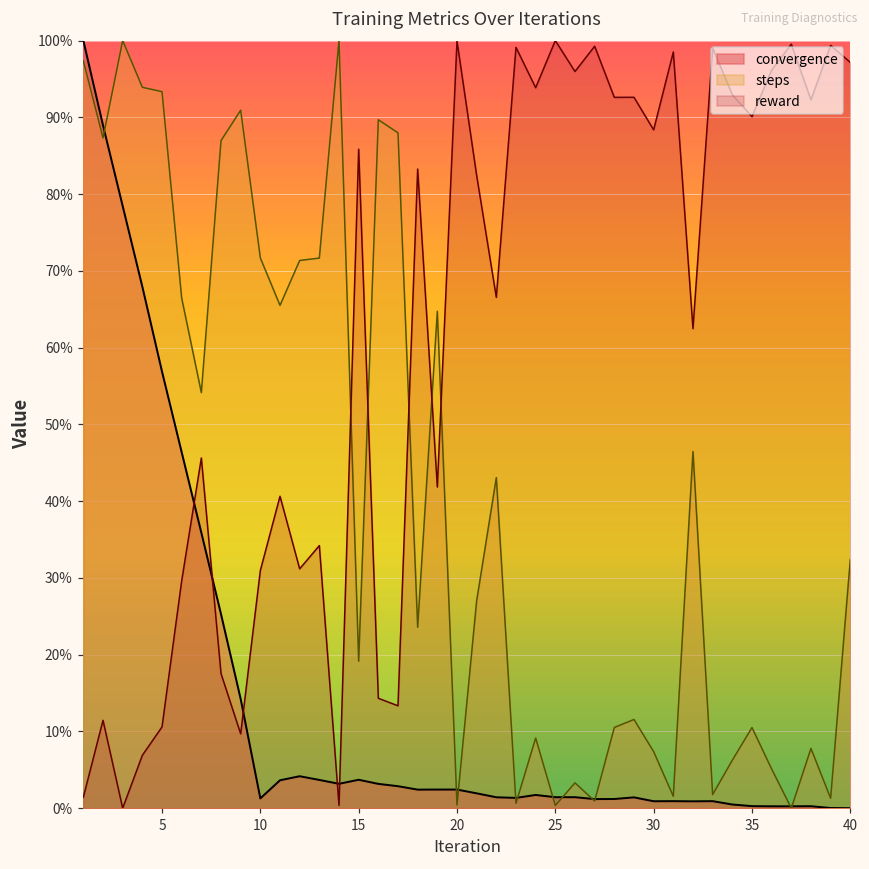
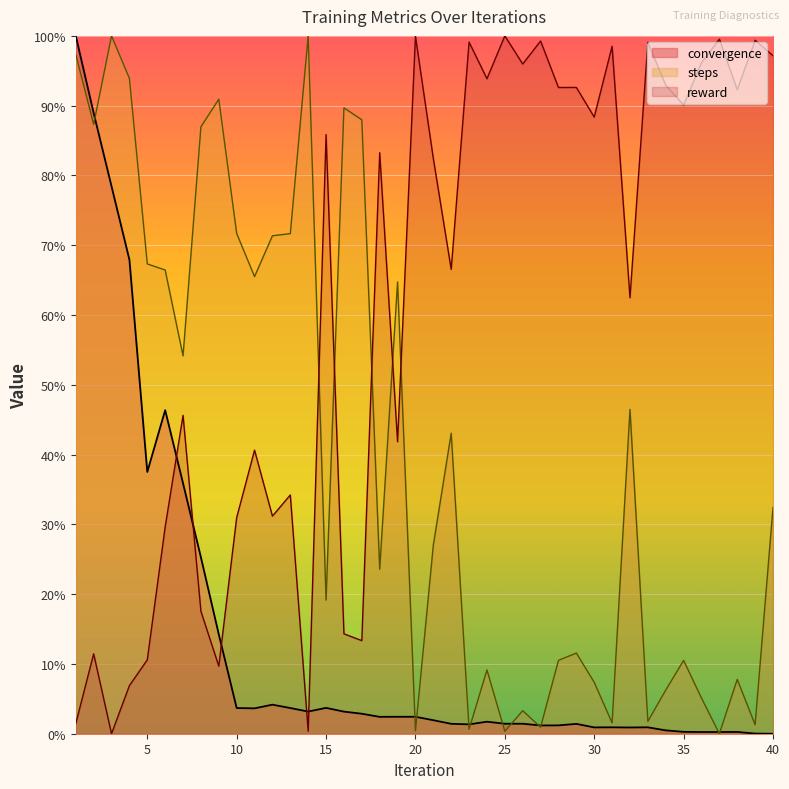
  {
    "convergence": {
-     "5": "57%",
-     "10": "1%",
+     "5": "38%",
+     "10": "4%",
      "15": "4%",
      "20": "2%",
      "25": "1%",
      "30": "1%",
      "35": "0%",
      "40": "0%"
    },
    "steps": {
-     "5": "93%",
+     "5": "67%",
      "10": "72%",
      "15": "19%",
      "20": "0%",
      "25": "0%",
      "30": "7%",
      "35": "11%",
      "40": "32%"
    },
    "reward": {
      "5": "11%",
      "10": "31%",
      "15": "86%",
      "20": "100%",
      "25": "100%",
      "30": "88%",
      "35": "90%",
      "40": "97%"
    }
  }
